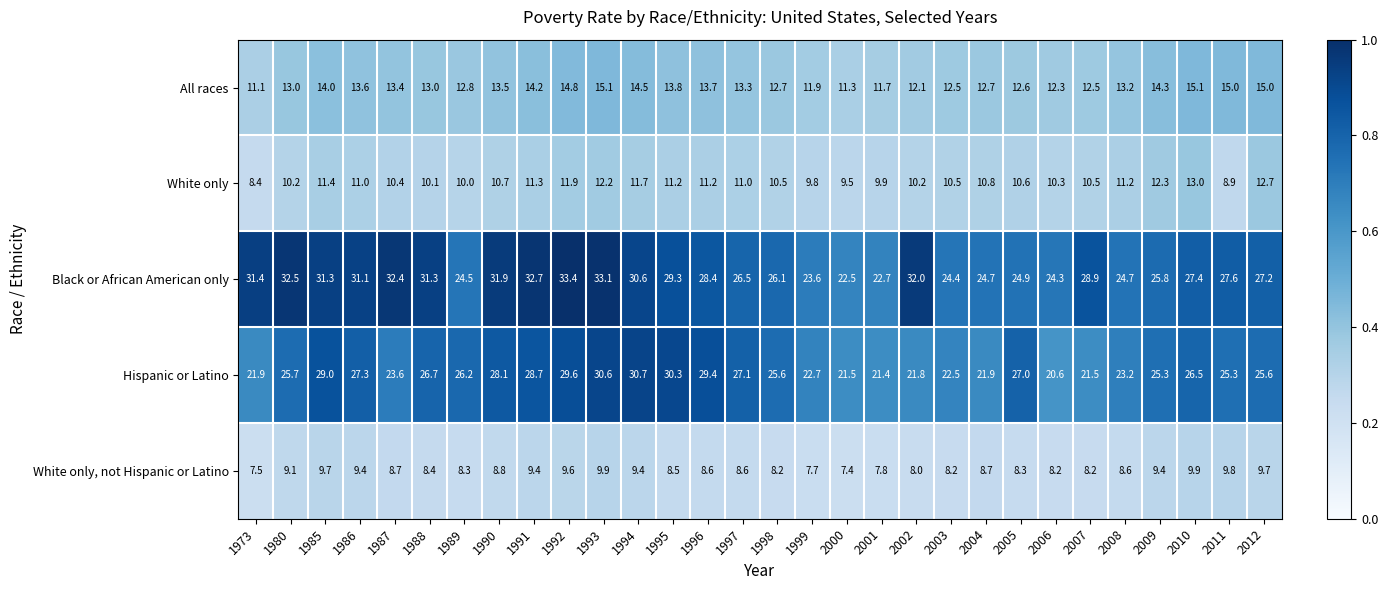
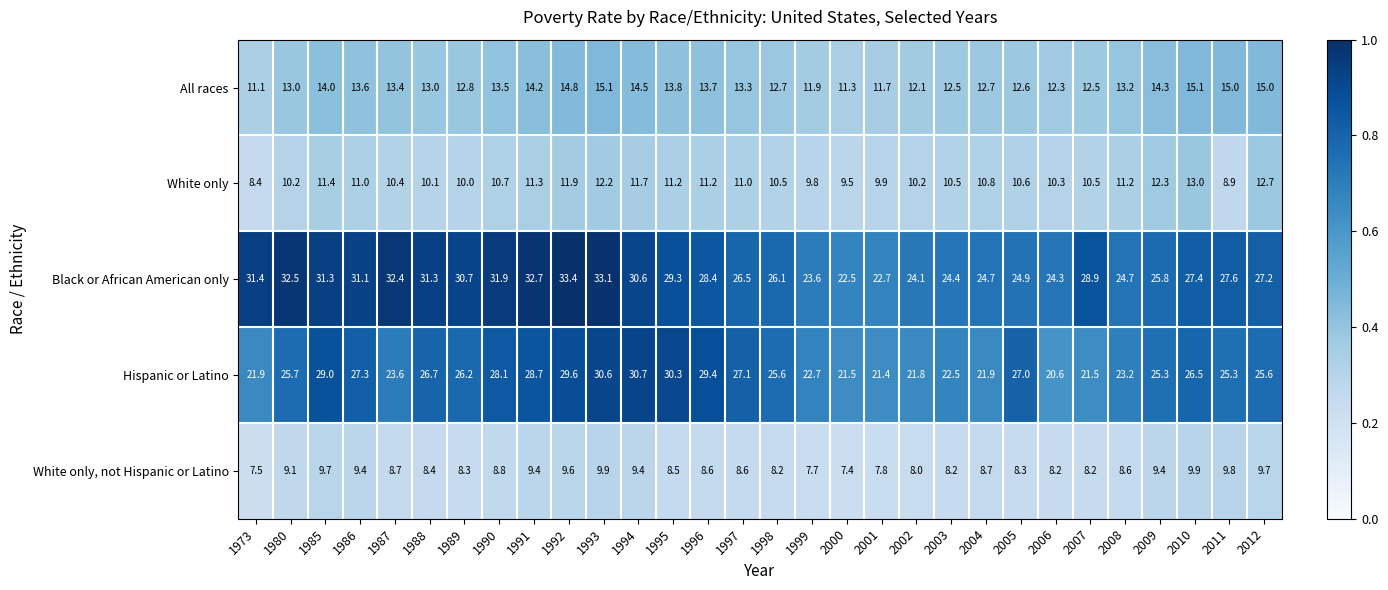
  {
    "All races": {
      "1973": 11.1,
      "1980": 13.0,
      "1985": 14.0,
      "1986": 13.6,
      "1987": 13.4,
      "1988": 13.0,
      "1989": 12.8,
      "1990": 13.5,
      "1991": 14.2,
      "1992": 14.8,
      "1993": 15.1,
      "1994": 14.5,
      "1995": 13.8,
      "1996": 13.7,
      "1997": 13.3,
      "1998": 12.7,
      "1999": 11.9,
      "2000": 11.3,
      "2001": 11.7,
      "2002": 12.1,
      "2003": 12.5,
      "2004": 12.7,
      "2005": 12.6,
      "2006": 12.3,
      "2007": 12.5,
      "2008": 13.2,
      "2009": 14.3,
      "2010": 15.1,
      "2011": 15.0,
      "2012": 15.0
    },
    "White only": {
      "1973": 8.4,
      "1980": 10.2,
      "1985": 11.4,
      "1986": 11.0,
      "1987": 10.4,
      "1988": 10.1,
      "1989": 10.0,
      "1990": 10.7,
      "1991": 11.3,
      "1992": 11.9,
      "1993": 12.2,
      "1994": 11.7,
      "1995": 11.2,
      "1996": 11.2,
      "1997": 11.0,
      "1998": 10.5,
      "1999": 9.8,
      "2000": 9.5,
      "2001": 9.9,
      "2002": 10.2,
      "2003": 10.5,
      "2004": 10.8,
      "2005": 10.6,
      "2006": 10.3,
      "2007": 10.5,
      "2008": 11.2,
      "2009": 12.3,
      "2010": 13.0,
      "2011": 8.9,
      "2012": 12.7
    },
    "Black or African American only": {
      "1973": 31.4,
      "1980": 32.5,
      "1985": 31.3,
      "1986": 31.1,
      "1987": 32.4,
      "1988": 31.3,
-     "1989": 24.5,
+     "1989": 30.7,
      "1990": 31.9,
      "1991": 32.7,
      "1992": 33.4,
      "1993": 33.1,
      "1994": 30.6,
      "1995": 29.3,
      "1996": 28.4,
      "1997": 26.5,
      "1998": 26.1,
      "1999": 23.6,
      "2000": 22.5,
      "2001": 22.7,
-     "2002": 32.0,
+     "2002": 24.1,
      "2003": 24.4,
      "2004": 24.7,
      "2005": 24.9,
      "2006": 24.3,
      "2007": 28.9,
      "2008": 24.7,
      "2009": 25.8,
      "2010": 27.4,
      "2011": 27.6,
      "2012": 27.2
    },
    "Hispanic or Latino": {
      "1973": 21.9,
      "1980": 25.7,
      "1985": 29.0,
      "1986": 27.3,
      "1987": 23.6,
      "1988": 26.7,
      "1989": 26.2,
      "1990": 28.1,
      "1991": 28.7,
      "1992": 29.6,
      "1993": 30.6,
      "1994": 30.7,
      "1995": 30.3,
      "1996": 29.4,
      "1997": 27.1,
      "1998": 25.6,
      "1999": 22.7,
      "2000": 21.5,
      "2001": 21.4,
      "2002": 21.8,
      "2003": 22.5,
      "2004": 21.9,
      "2005": 27.0,
      "2006": 20.6,
      "2007": 21.5,
      "2008": 23.2,
      "2009": 25.3,
      "2010": 26.5,
      "2011": 25.3,
      "2012": 25.6
    },
    "White only, not Hispanic or Latino": {
      "1973": 7.5,
      "1980": 9.1,
      "1985": 9.7,
      "1986": 9.4,
      "1987": 8.7,
      "1988": 8.4,
      "1989": 8.3,
      "1990": 8.8,
      "1991": 9.4,
      "1992": 9.6,
      "1993": 9.9,
      "1994": 9.4,
      "1995": 8.5,
      "1996": 8.6,
      "1997": 8.6,
      "1998": 8.2,
      "1999": 7.7,
      "2000": 7.4,
      "2001": 7.8,
      "2002": 8.0,
      "2003": 8.2,
      "2004": 8.7,
      "2005": 8.3,
      "2006": 8.2,
      "2007": 8.2,
      "2008": 8.6,
      "2009": 9.4,
      "2010": 9.9,
      "2011": 9.8,
      "2012": 9.7
    }
  }
